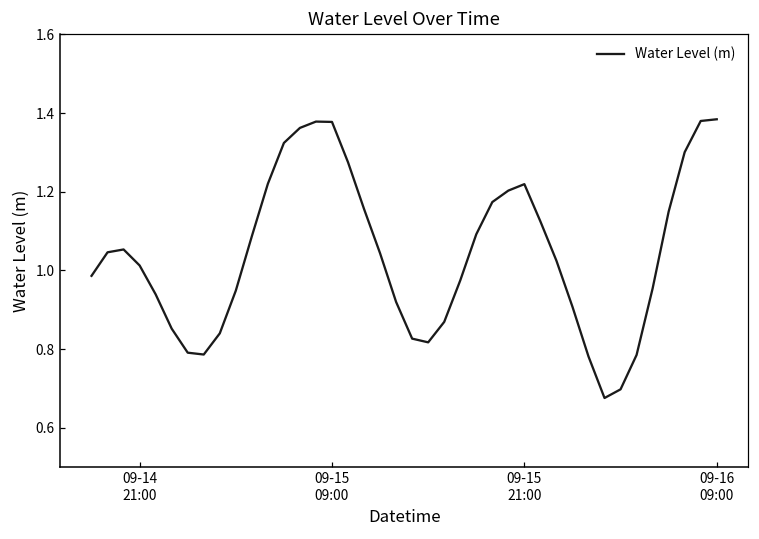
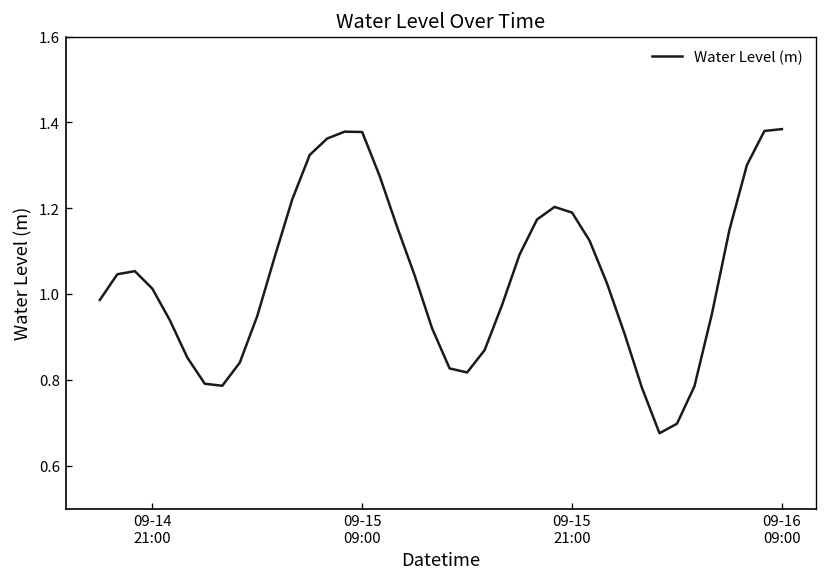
  {
    "09-14 21:00": 1.01,
    "09-15 09:00": 1.38,
-   "09-15 21:00": 1.22,
+   "09-15 21:00": 1.19,
    "09-16 09:00": 1.38
  }
